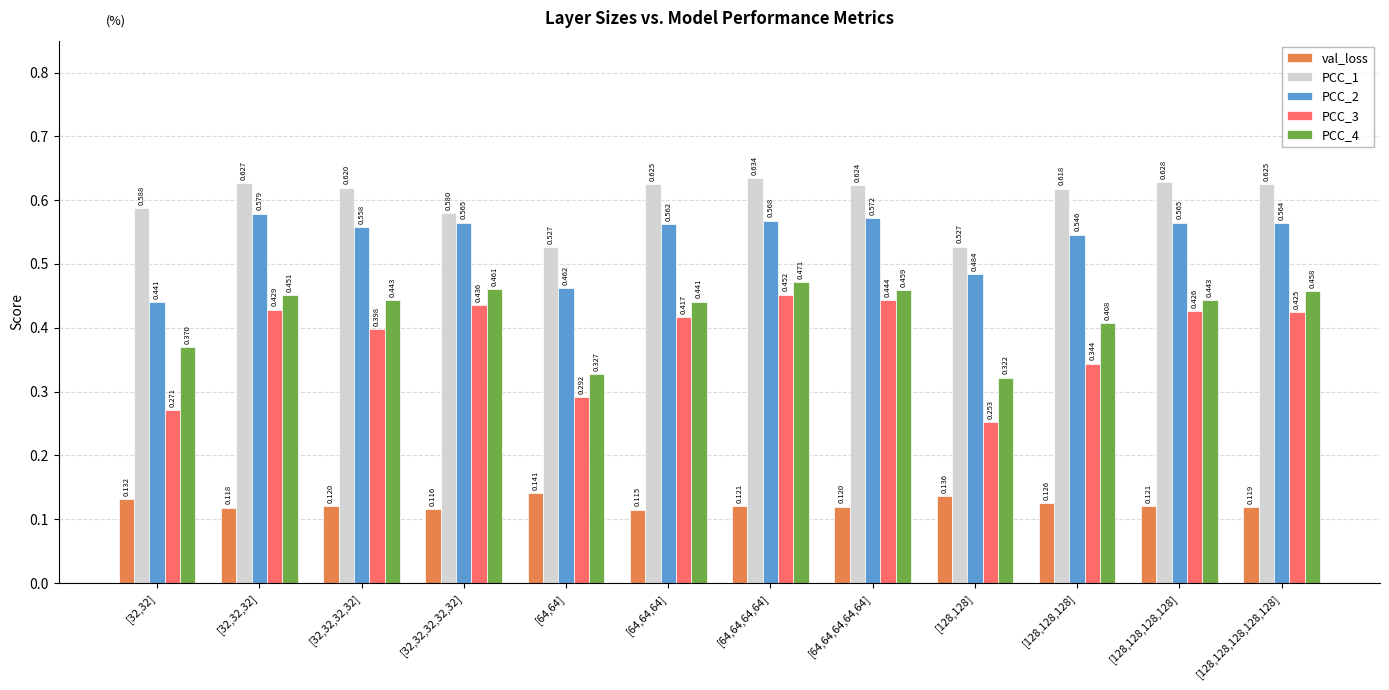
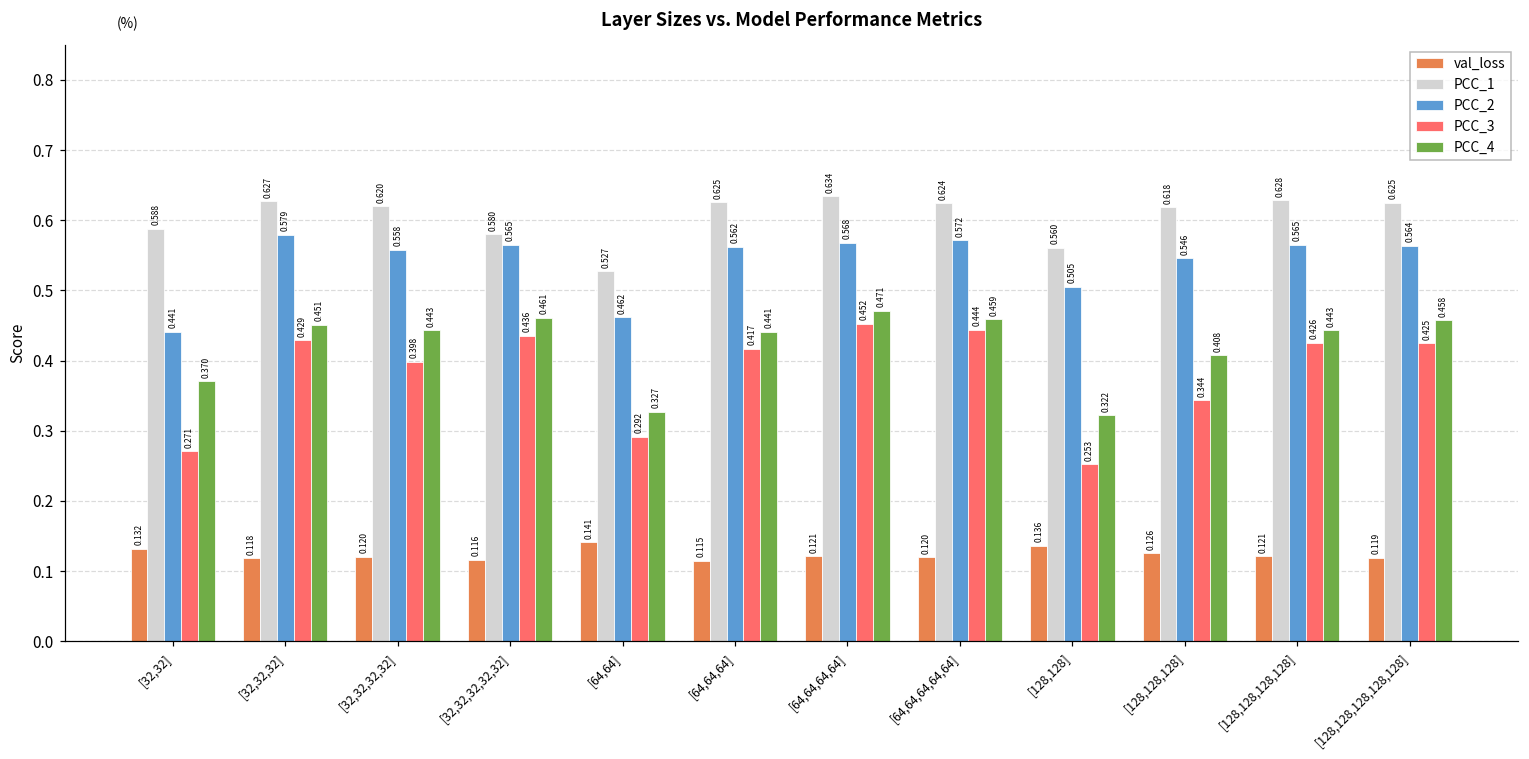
  {
    "PCC_1": {
      "[32,32]": 0.588,
      "[32,32,32]": 0.627,
      "[32,32,32,32]": 0.620,
      "[32,32,32,32,32]": 0.580,
      "[64,64]": 0.527,
      "[64,64,64]": 0.625,
      "[64,64,64,64]": 0.634,
      "[64,64,64,64,64]": 0.624,
-     "[128,128]": 0.527,
+     "[128,128]": 0.560,
      "[128,128,128]": 0.618,
      "[128,128,128,128]": 0.628,
      "[128,128,128,128,128]": 0.625
    },
    "PCC_2": {
      "[32,32]": 0.441,
      "[32,32,32]": 0.579,
      "[32,32,32,32]": 0.558,
      "[32,32,32,32,32]": 0.565,
      "[64,64]": 0.462,
      "[64,64,64]": 0.562,
      "[64,64,64,64]": 0.568,
      "[64,64,64,64,64]": 0.572,
-     "[128,128]": 0.484,
+     "[128,128]": 0.505,
      "[128,128,128]": 0.546,
      "[128,128,128,128]": 0.565,
      "[128,128,128,128,128]": 0.564
    },
    "PCC_4": {
      "[32,32]": 0.370,
      "[32,32,32]": 0.451,
      "[32,32,32,32]": 0.443,
      "[32,32,32,32,32]": 0.461,
      "[64,64]": 0.327,
      "[64,64,64]": 0.441,
      "[64,64,64,64]": 0.471,
      "[64,64,64,64,64]": 0.459,
      "[128,128]": 0.322,
      "[128,128,128]": 0.408,
      "[128,128,128,128]": 0.443,
      "[128,128,128,128,128]": 0.458
    }
  }
